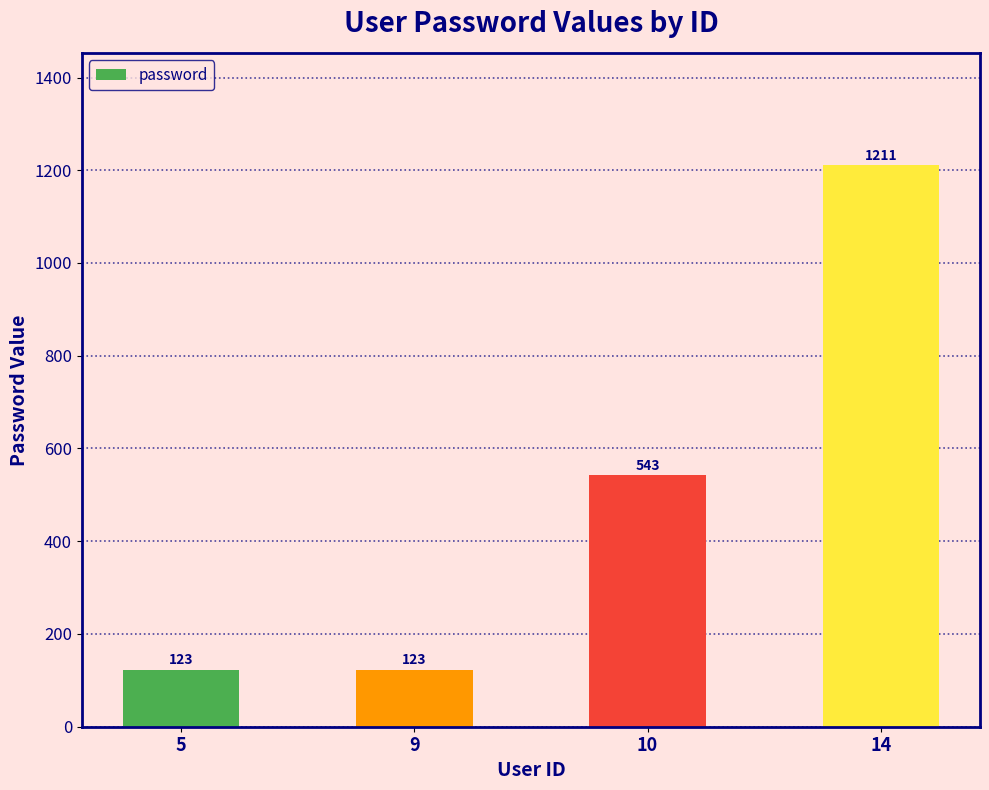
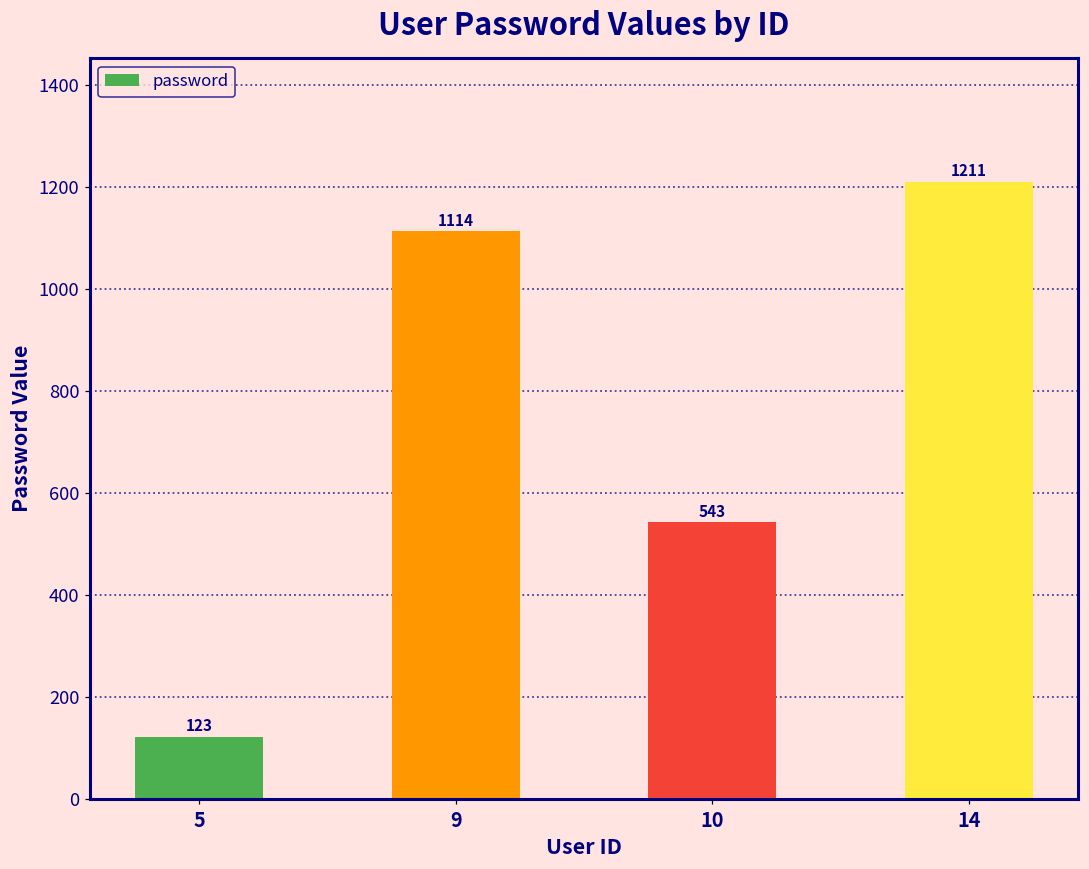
  {
    "5": 123,
-   "9": 123,
+   "9": 1114,
    "10": 543,
    "14": 1211
  }
